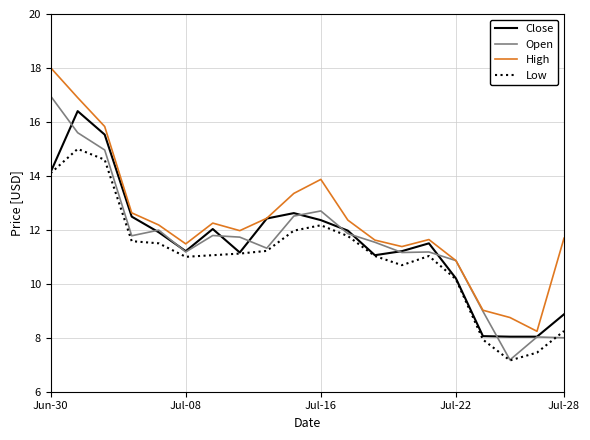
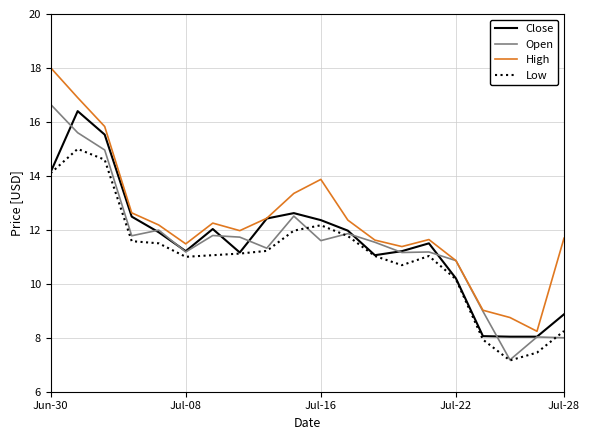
  {
    "Open": {
-     "Jun-30": 17.0,
-     "Jul-16": 12.7,
+     "Jun-30": 16.7,
+     "Jul-16": 11.6,
      "Jul-28": 8.0
    },
    "High": {
      "Jun-30": 18.0,
      "Jul-08": 11.5,
      "Jul-16": 13.9,
      "Jul-28": 11.7
    }
  }
